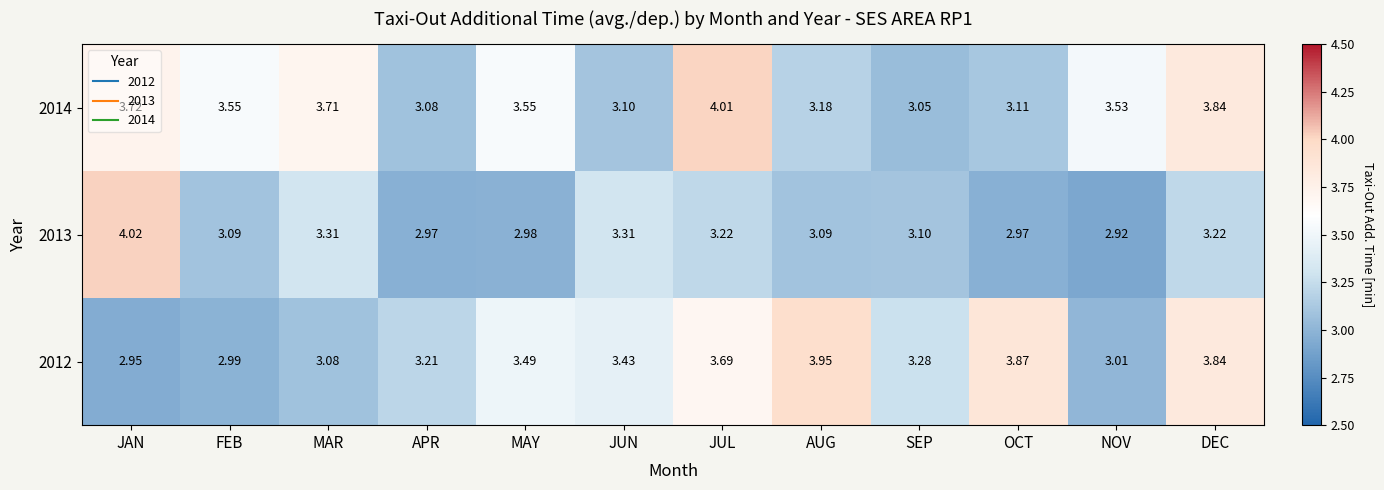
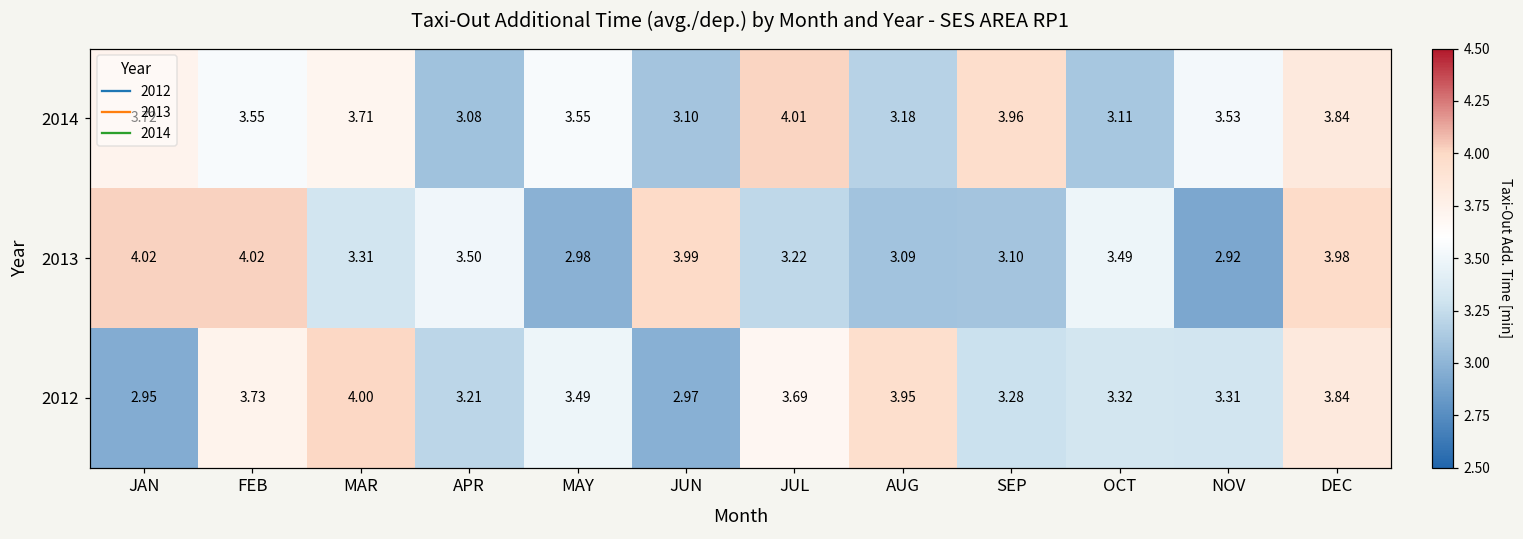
  {
    "2014": {
      "FEB": 3.55,
      "MAR": 3.71,
      "APR": 3.08,
      "MAY": 3.55,
      "JUN": 3.10,
      "JUL": 4.01,
      "AUG": 3.18,
-     "SEP": 3.05,
+     "SEP": 3.96,
      "OCT": 3.11,
      "NOV": 3.53,
      "DEC": 3.84
    },
    "2013": {
      "JAN": 4.02,
-     "FEB": 3.09,
+     "FEB": 4.02,
      "MAR": 3.31,
-     "APR": 2.97,
+     "APR": 3.50,
      "MAY": 2.98,
-     "JUN": 3.31,
+     "JUN": 3.99,
      "JUL": 3.22,
      "AUG": 3.09,
      "SEP": 3.10,
-     "OCT": 2.97,
+     "OCT": 3.49,
      "NOV": 2.92,
-     "DEC": 3.22
+     "DEC": 3.98
    },
    "2012": {
      "JAN": 2.95,
-     "FEB": 2.99,
-     "MAR": 3.08,
+     "FEB": 3.73,
+     "MAR": 4.00,
      "APR": 3.21,
      "MAY": 3.49,
-     "JUN": 3.43,
+     "JUN": 2.97,
      "JUL": 3.69,
      "AUG": 3.95,
      "SEP": 3.28,
-     "OCT": 3.87,
-     "NOV": 3.01,
+     "OCT": 3.32,
+     "NOV": 3.31,
      "DEC": 3.84
    }
  }
